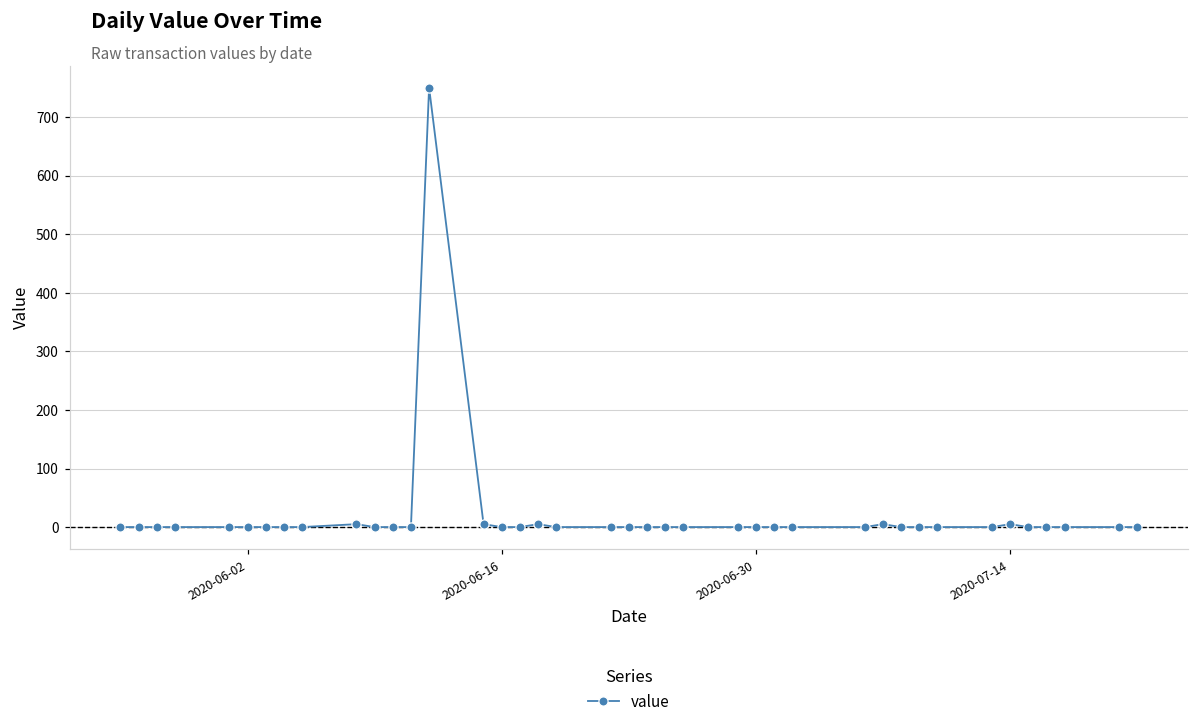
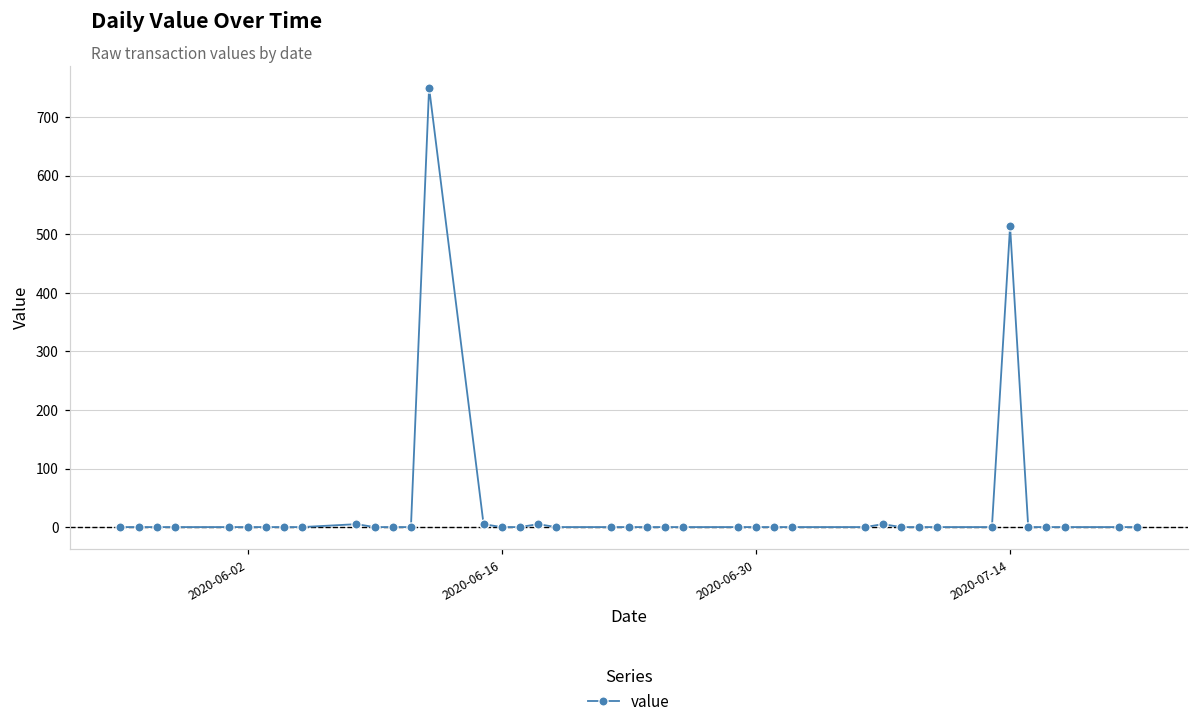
  {
    "2020-06-02": 0,
    "2020-06-16": 0,
    "2020-06-30": 0,
-   "2020-07-14": 10
+   "2020-07-14": 510
  }
